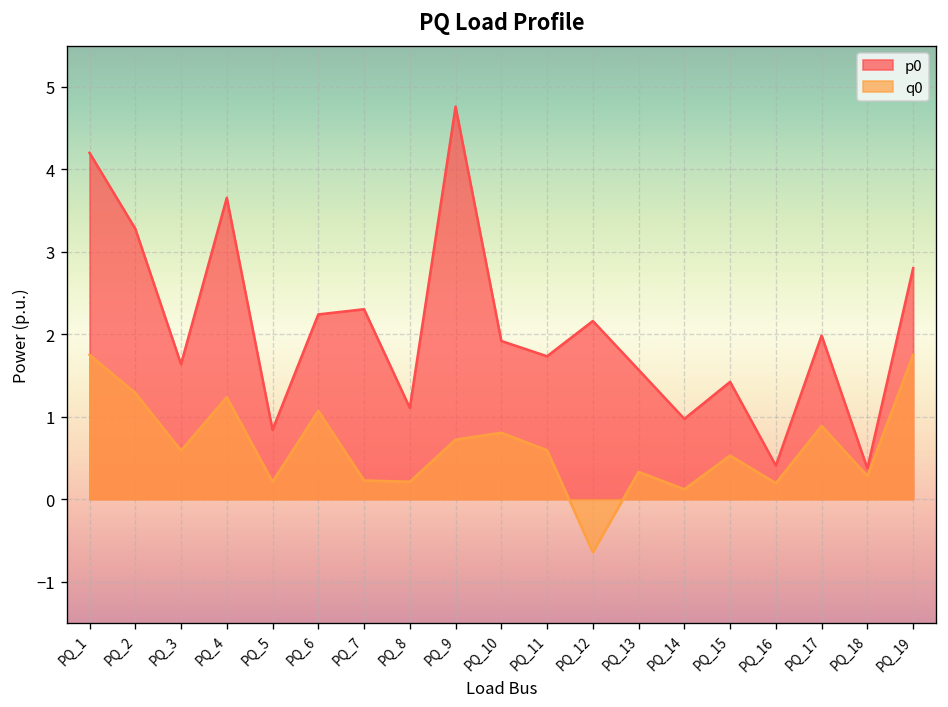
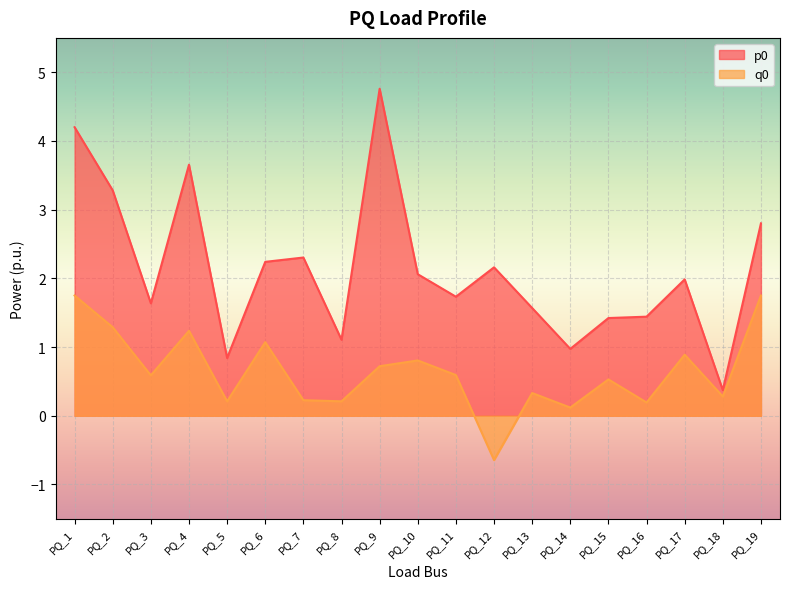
  {
    "p0": {
      "PQ_1": 4.2,
      "PQ_2": 3.3,
      "PQ_3": 1.6,
      "PQ_4": 3.7,
      "PQ_5": 0.8,
      "PQ_6": 2.2,
      "PQ_7": 2.3,
      "PQ_8": 1.1,
      "PQ_9": 4.8,
-     "PQ_10": 1.9,
+     "PQ_10": 2.1,
      "PQ_11": 1.7,
      "PQ_12": 2.2,
      "PQ_13": 1.6,
      "PQ_14": 1.0,
      "PQ_15": 1.4,
-     "PQ_16": 0.4,
+     "PQ_16": 1.4,
      "PQ_17": 2.0,
      "PQ_18": 0.4,
      "PQ_19": 2.8
    }
  }
